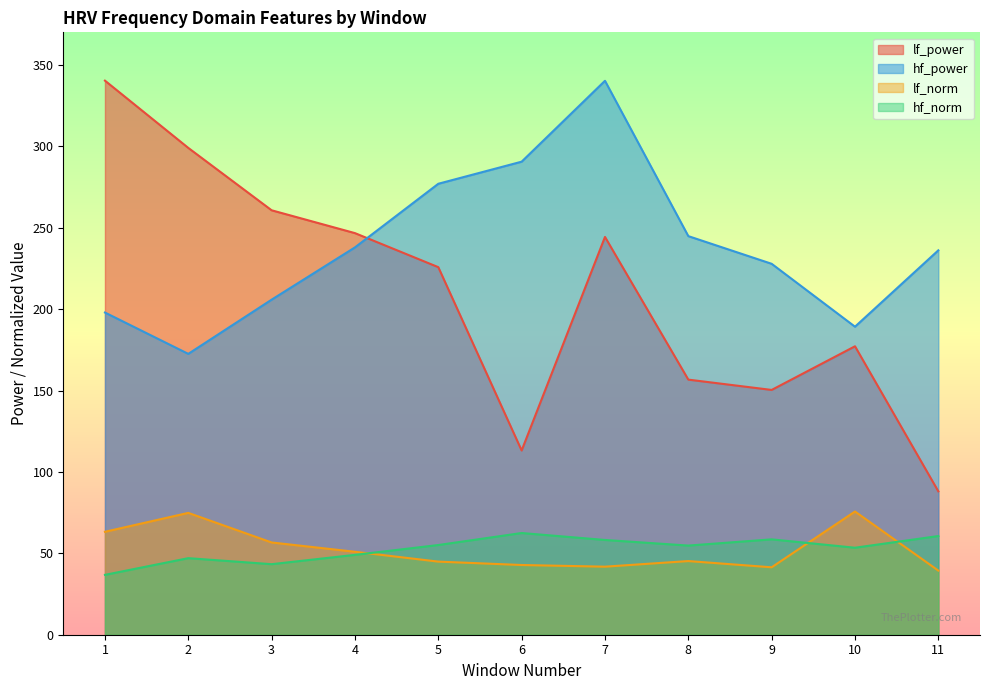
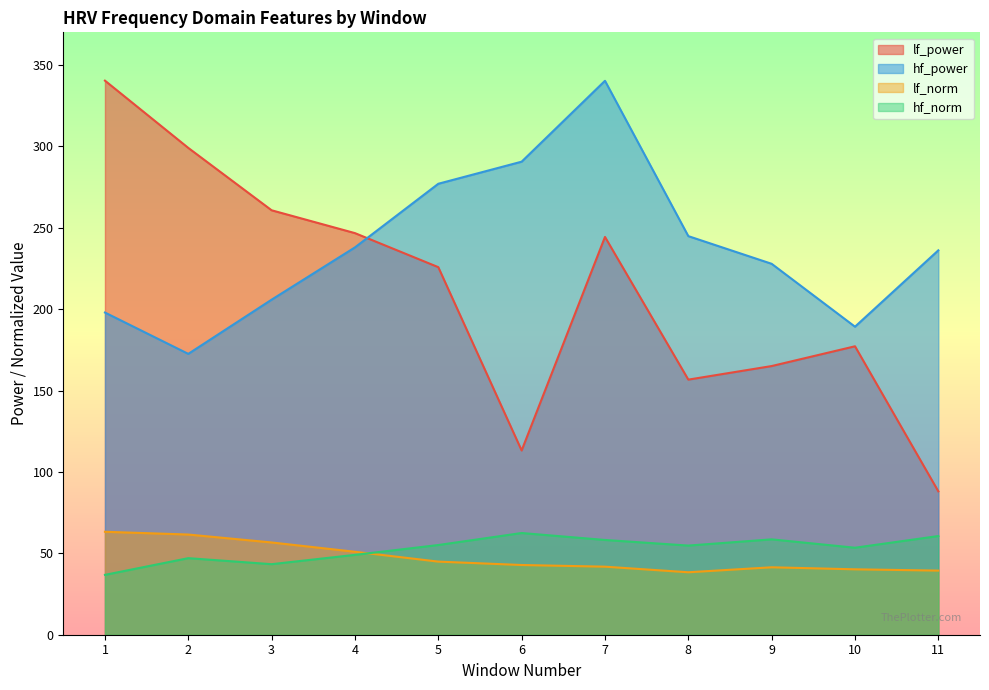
  {
    "lf_power": {
      "1": 340,
      "2": 299,
      "3": 261,
      "4": 247,
      "5": 226,
      "6": 113,
      "7": 244,
      "8": 157,
-     "9": 150,
+     "9": 165,
      "10": 177,
      "11": 88
    },
    "hf_power": {
      "1": 198,
      "2": 173,
      "3": 206,
      "4": 238,
      "5": 277,
      "6": 291,
      "7": 340,
      "8": 245,
      "9": 228,
      "10": 189,
      "11": 236
    },
    "lf_norm": {
      "1": 63,
-     "2": 75,
+     "2": 62,
      "3": 57,
      "4": 51,
      "5": 45,
      "6": 43,
      "7": 42,
-     "8": 45,
+     "8": 38,
      "9": 41,
-     "10": 76,
+     "10": 40,
      "11": 39
    },
    "hf_norm": {
      "1": 37,
      "2": 47,
      "3": 43,
      "4": 49,
      "5": 55,
      "6": 62,
      "7": 58,
      "8": 55,
      "9": 59,
      "10": 53,
      "11": 61
    }
  }
